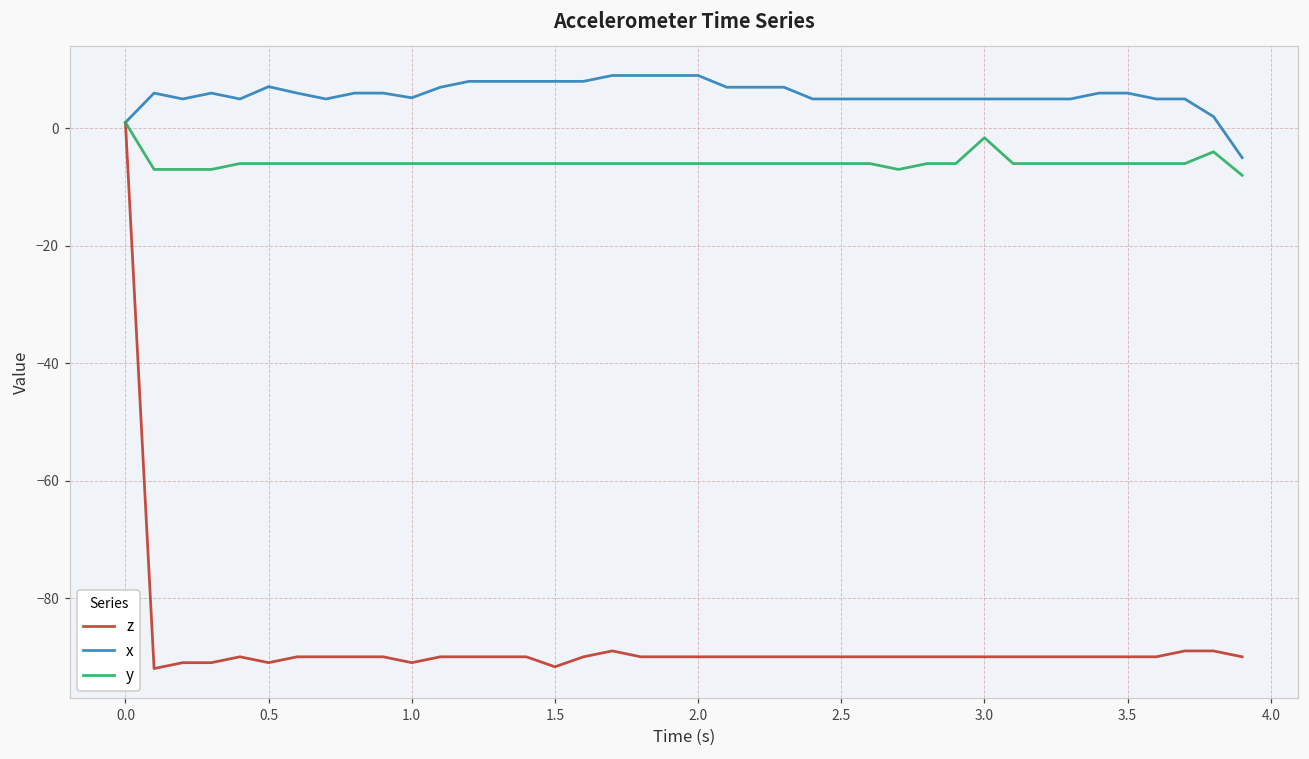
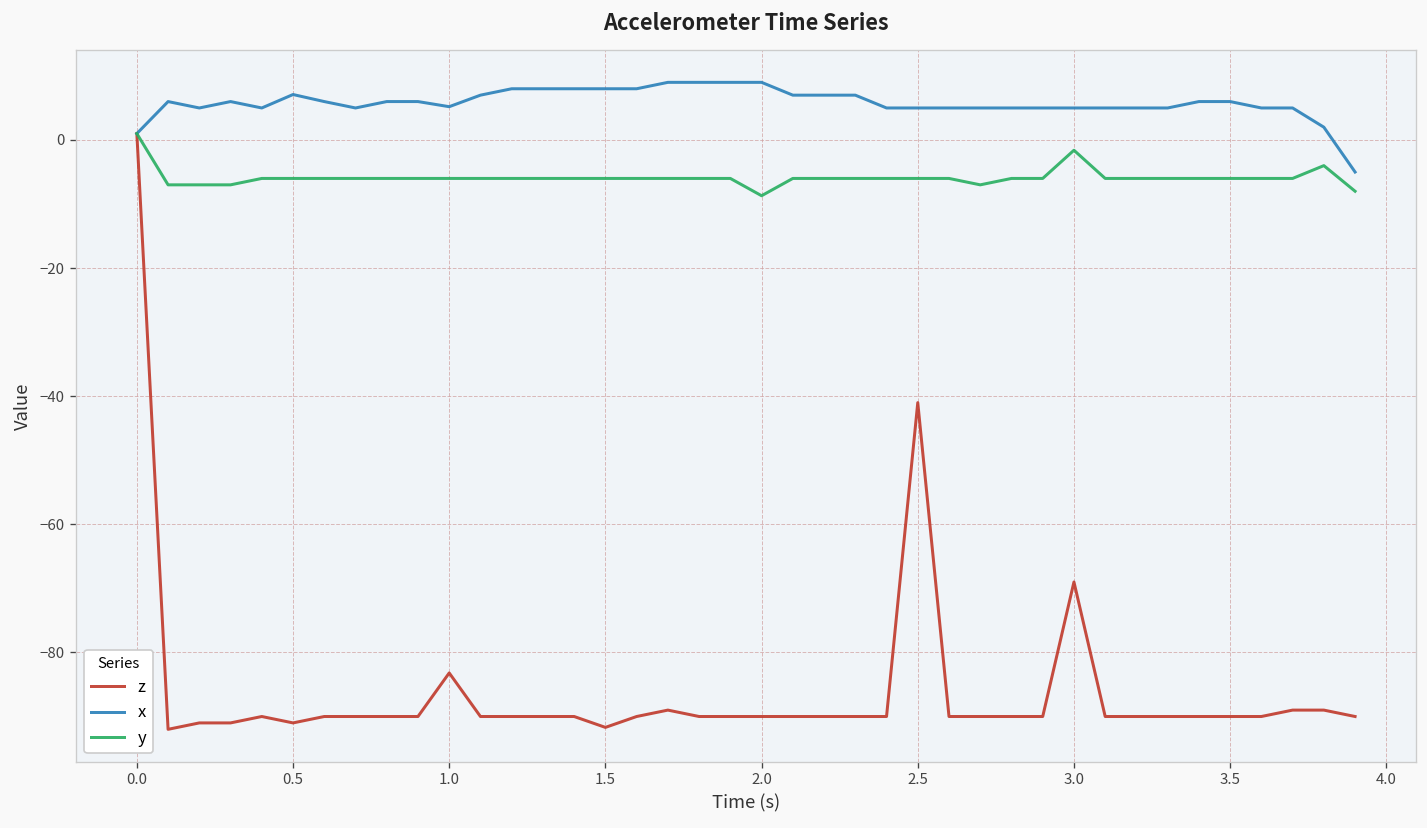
  {
    "z": {
      "0.5": -91,
-     "1.0": -91,
+     "1.0": -83,
      "1.5": -92,
      "2.0": -90,
-     "2.5": -90,
-     "3.0": -90,
+     "2.5": -41,
+     "3.0": -69,
      "3.5": -90
    },
    "x": {
      "0.5": 7,
      "1.0": 5,
      "1.5": 8,
      "2.0": 9,
      "2.5": 5,
      "3.0": 5,
      "3.5": 6
    },
    "y": {
      "0.5": -6,
      "1.0": -6,
      "1.5": -6,
-     "2.0": -6,
+     "2.0": -9,
      "2.5": -6,
      "3.0": -2,
      "3.5": -6
    }
  }
